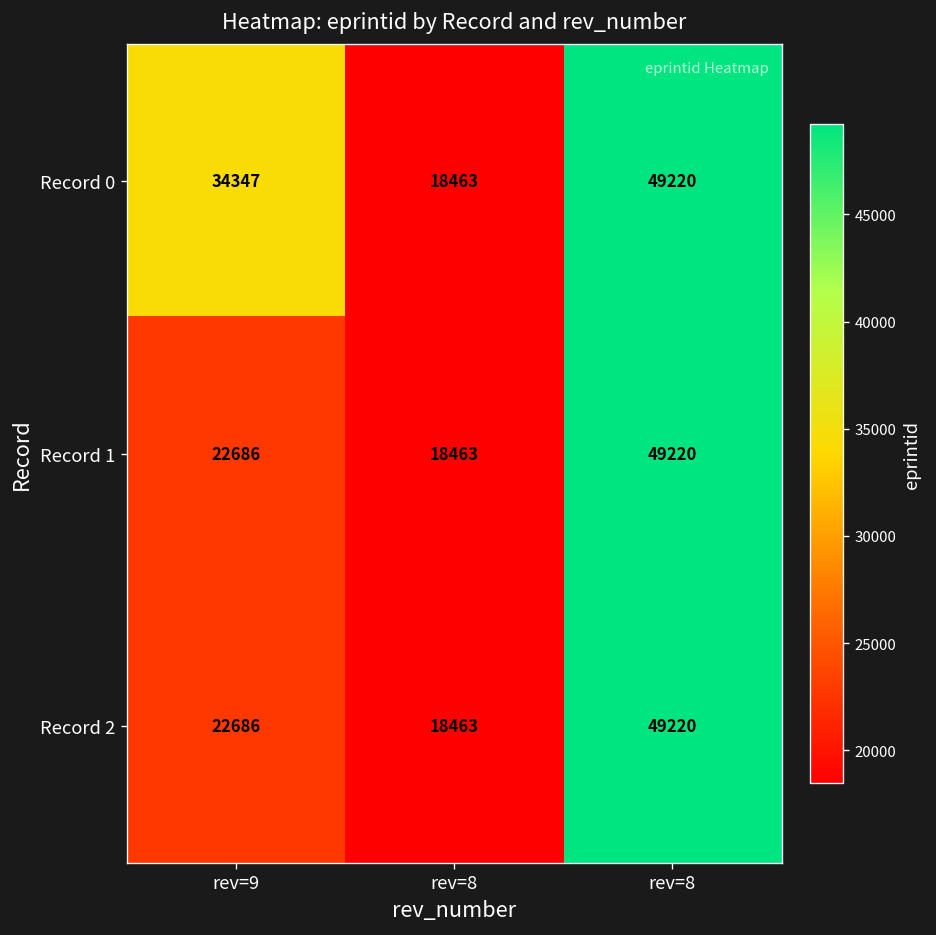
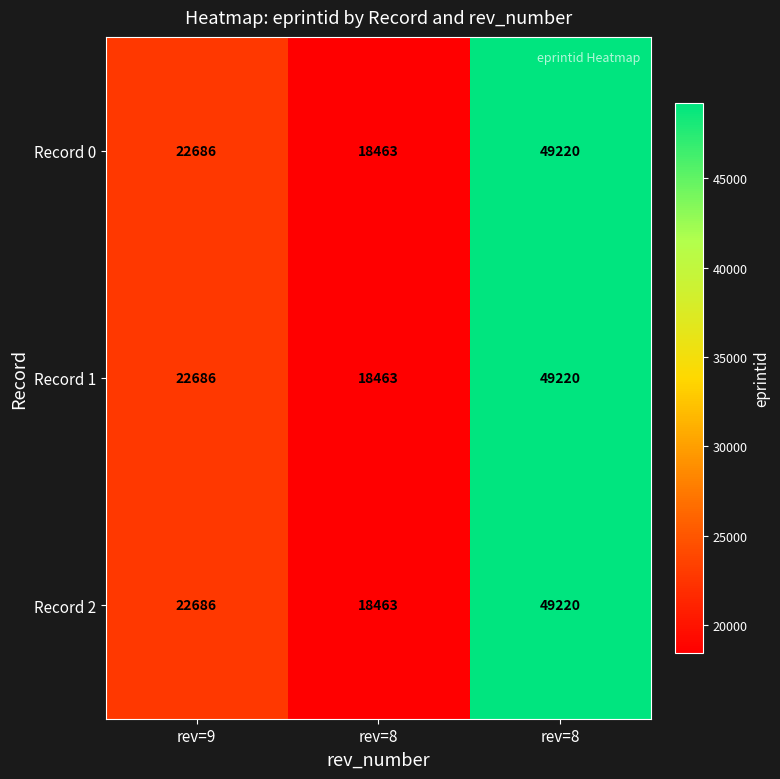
  {
    "Record 0": {
-     "rev=9": 34347
+     "rev=9": 22686
    },
    "Record 1": {
      "rev=9": 22686
    },
    "Record 2": {
      "rev=9": 22686
    }
  }
